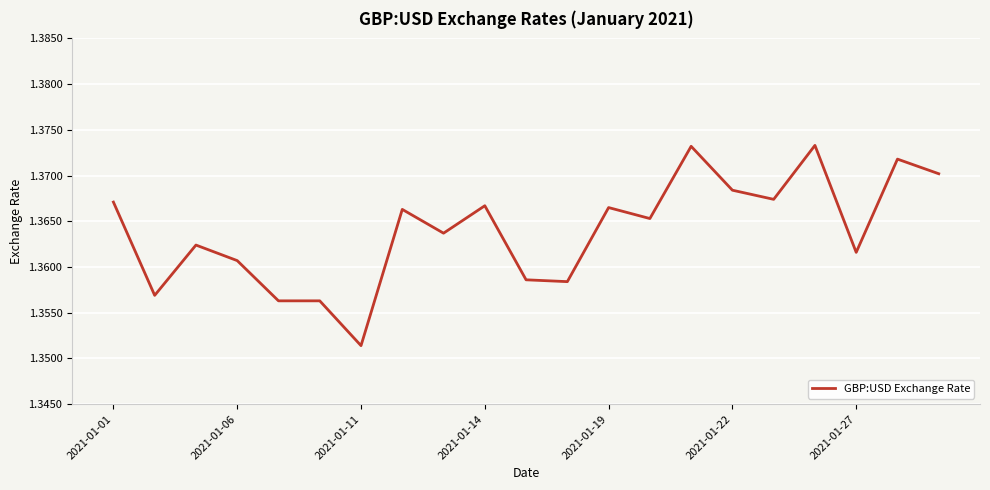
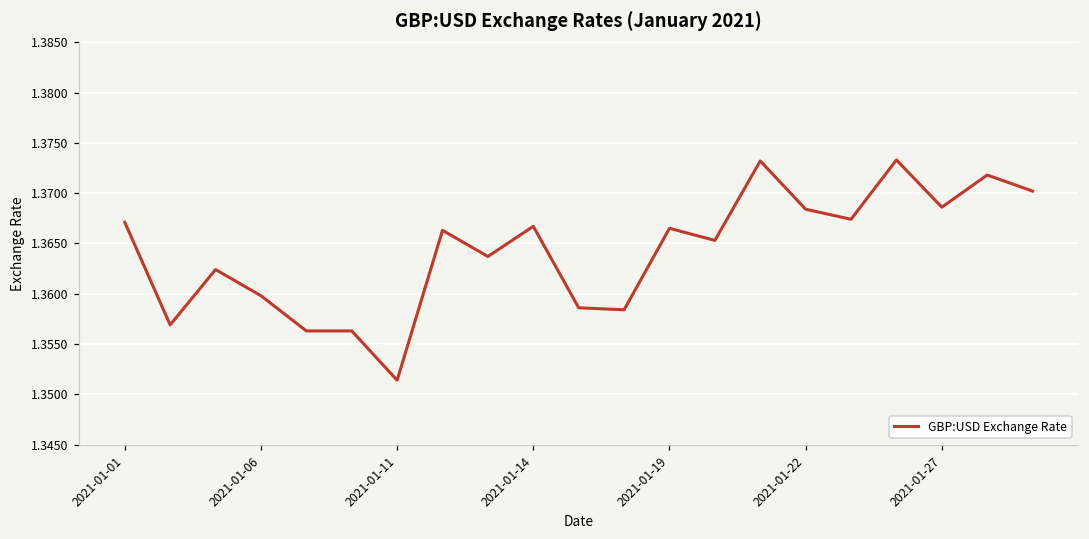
  {
    "2021-01-01": 1.367,
-   "2021-01-06": 1.361,
+   "2021-01-06": 1.360,
    "2021-01-11": 1.351,
    "2021-01-14": 1.367,
    "2021-01-19": 1.367,
    "2021-01-22": 1.368,
-   "2021-01-27": 1.362
+   "2021-01-27": 1.369
  }
